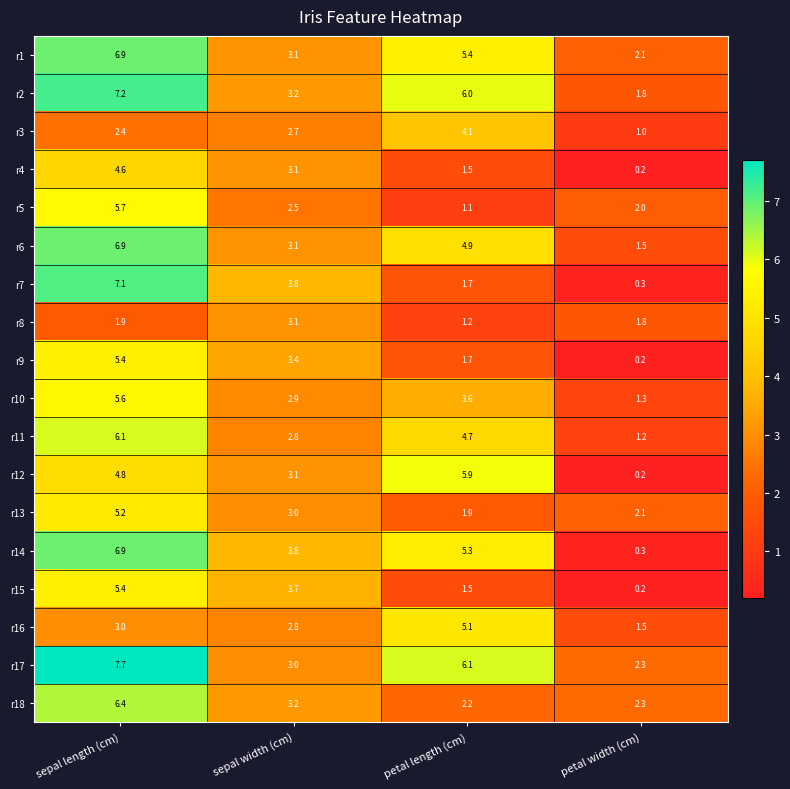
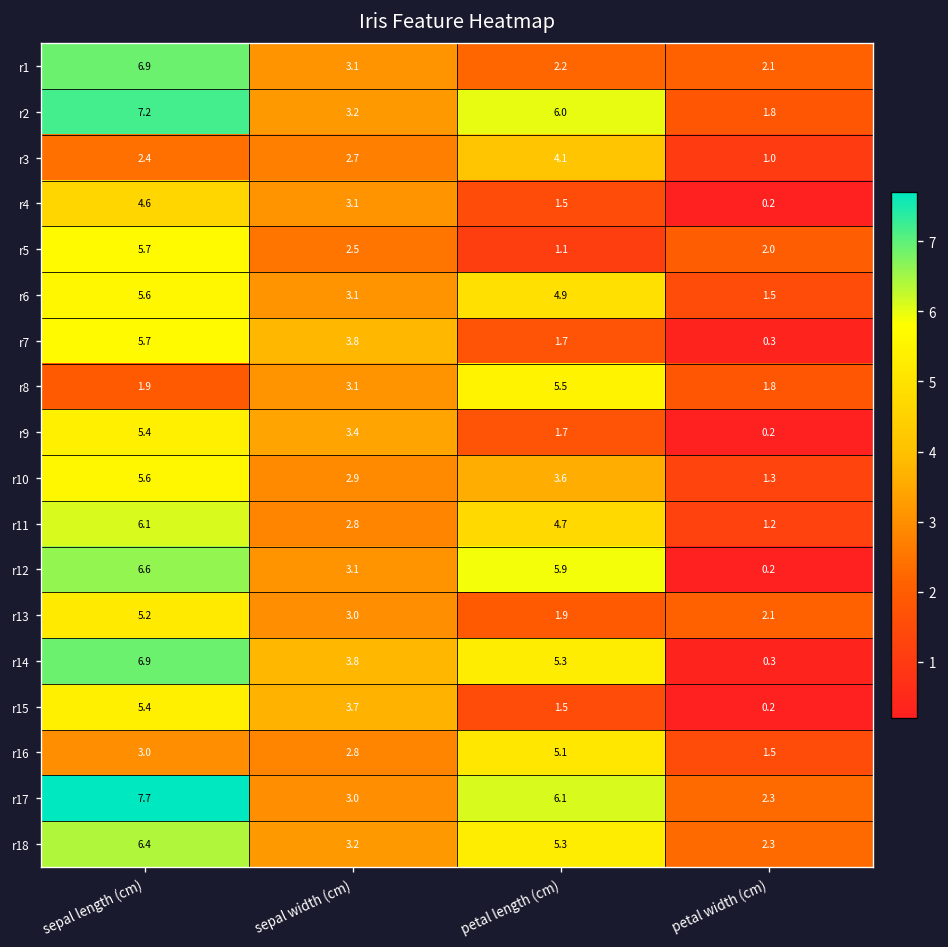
  {
    "r1": {
      "sepal length (cm)": 6.9,
      "sepal width (cm)": 3.1,
-     "petal length (cm)": 5.4,
+     "petal length (cm)": 2.2,
      "petal width (cm)": 2.1
    },
    "r2": {
      "sepal length (cm)": 7.2,
      "sepal width (cm)": 3.2,
      "petal length (cm)": 6.0,
      "petal width (cm)": 1.8
    },
    "r3": {
      "sepal length (cm)": 2.4,
      "sepal width (cm)": 2.7,
      "petal length (cm)": 4.1,
      "petal width (cm)": 1.0
    },
    "r4": {
      "sepal length (cm)": 4.6,
      "sepal width (cm)": 3.1,
      "petal length (cm)": 1.5,
      "petal width (cm)": 0.2
    },
    "r5": {
      "sepal length (cm)": 5.7,
      "sepal width (cm)": 2.5,
      "petal length (cm)": 1.1,
      "petal width (cm)": 2.0
    },
    "r6": {
-     "sepal length (cm)": 6.9,
+     "sepal length (cm)": 5.6,
      "sepal width (cm)": 3.1,
      "petal length (cm)": 4.9,
      "petal width (cm)": 1.5
    },
    "r7": {
-     "sepal length (cm)": 7.1,
+     "sepal length (cm)": 5.7,
      "sepal width (cm)": 3.8,
      "petal length (cm)": 1.7,
      "petal width (cm)": 0.3
    },
    "r8": {
      "sepal length (cm)": 1.9,
      "sepal width (cm)": 3.1,
-     "petal length (cm)": 1.2,
+     "petal length (cm)": 5.5,
      "petal width (cm)": 1.8
    },
    "r9": {
      "sepal length (cm)": 5.4,
      "sepal width (cm)": 3.4,
      "petal length (cm)": 1.7,
      "petal width (cm)": 0.2
    },
    "r10": {
      "sepal length (cm)": 5.6,
      "sepal width (cm)": 2.9,
      "petal length (cm)": 3.6,
      "petal width (cm)": 1.3
    },
    "r11": {
      "sepal length (cm)": 6.1,
      "sepal width (cm)": 2.8,
      "petal length (cm)": 4.7,
      "petal width (cm)": 1.2
    },
    "r12": {
-     "sepal length (cm)": 4.8,
+     "sepal length (cm)": 6.6,
      "sepal width (cm)": 3.1,
      "petal length (cm)": 5.9,
      "petal width (cm)": 0.2
    },
    "r13": {
      "sepal length (cm)": 5.2,
      "sepal width (cm)": 3.0,
      "petal length (cm)": 1.9,
      "petal width (cm)": 2.1
    },
    "r14": {
      "sepal length (cm)": 6.9,
      "sepal width (cm)": 3.8,
      "petal length (cm)": 5.3,
      "petal width (cm)": 0.3
    },
    "r15": {
      "sepal length (cm)": 5.4,
      "sepal width (cm)": 3.7,
      "petal length (cm)": 1.5,
      "petal width (cm)": 0.2
    },
    "r16": {
      "sepal length (cm)": 3.0,
      "sepal width (cm)": 2.8,
      "petal length (cm)": 5.1,
      "petal width (cm)": 1.5
    },
    "r17": {
      "sepal length (cm)": 7.7,
      "sepal width (cm)": 3.0,
      "petal length (cm)": 6.1,
      "petal width (cm)": 2.3
    },
    "r18": {
      "sepal length (cm)": 6.4,
      "sepal width (cm)": 3.2,
-     "petal length (cm)": 2.2,
+     "petal length (cm)": 5.3,
      "petal width (cm)": 2.3
    }
  }
